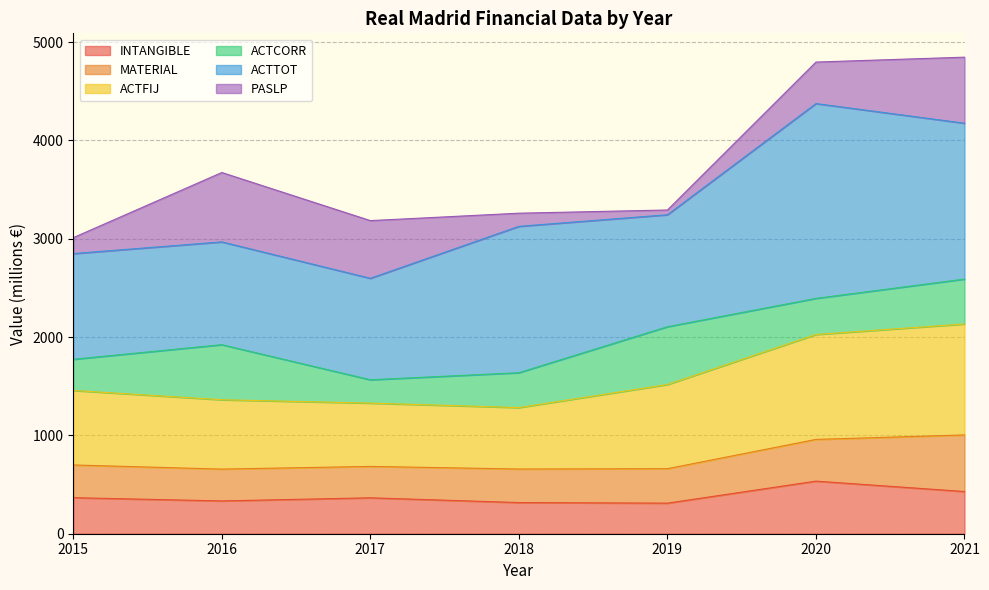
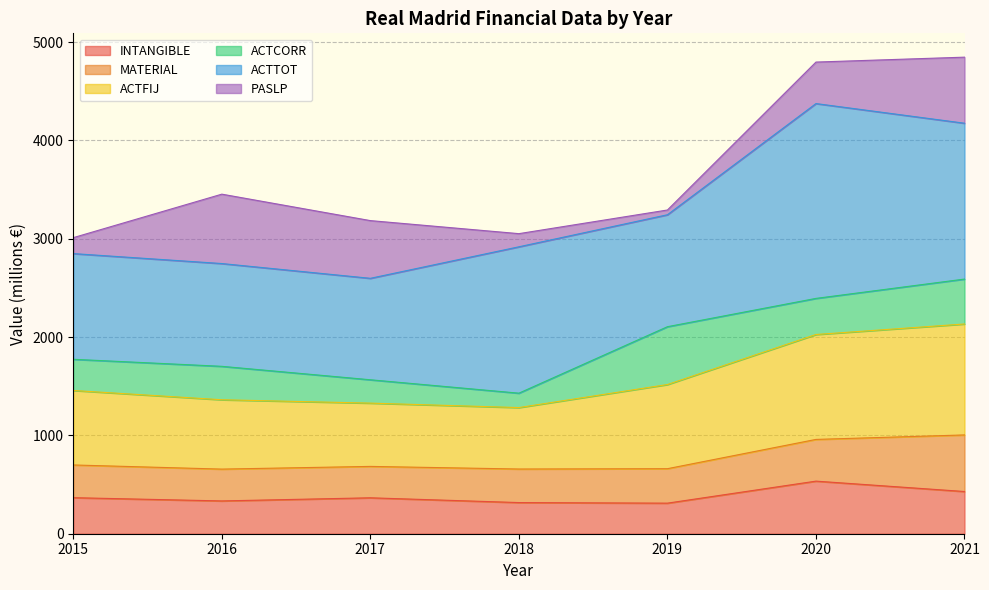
  {
    "ACTFIJ": {
      "2015": 800,
      "2016": 700,
      "2017": 600,
      "2018": 600,
      "2019": 900,
      "2020": 1100,
      "2021": 1100
    },
    "ACTCORR": {
      "2015": 300,
-     "2016": 600,
+     "2016": 300,
      "2017": 200,
-     "2018": 400,
+     "2018": 100,
      "2019": 600,
      "2020": 400,
      "2021": 500
    },
    "ACTTOT": {
      "2015": 1100,
      "2016": 1000,
      "2017": 1000,
      "2018": 1500,
      "2019": 1100,
      "2020": 2000,
      "2021": 1600
    },
    "PASLP": {
      "2015": 200,
      "2016": 700,
      "2017": 600,
      "2018": 100,
      "2019": 0,
      "2020": 400,
      "2021": 700
    }
  }
